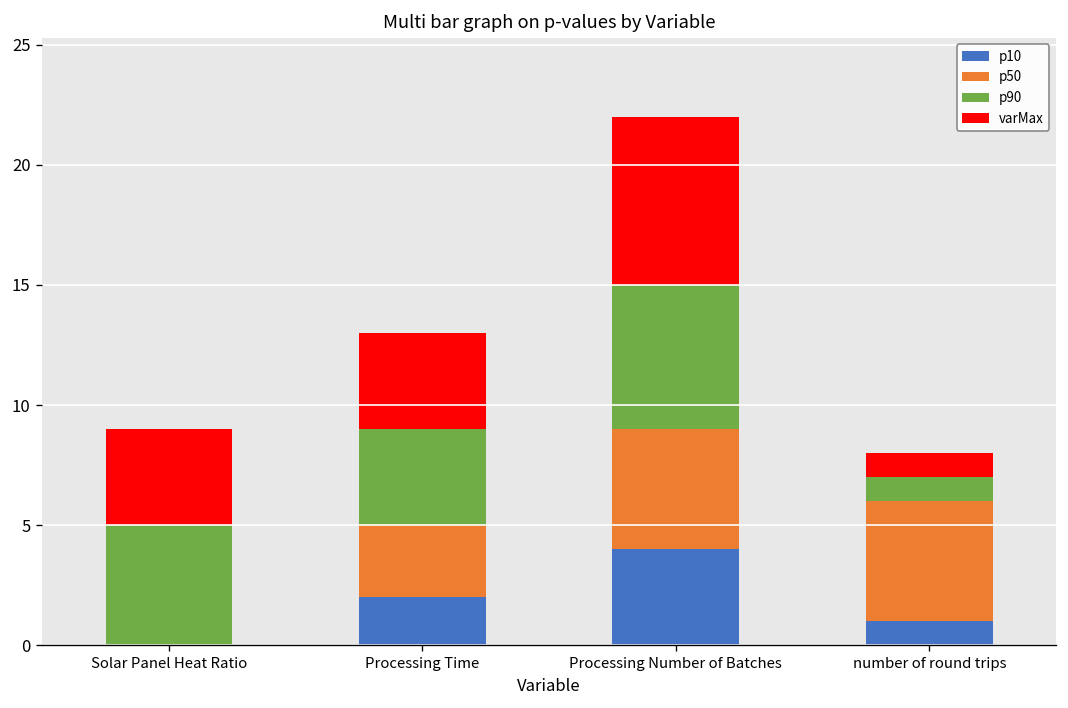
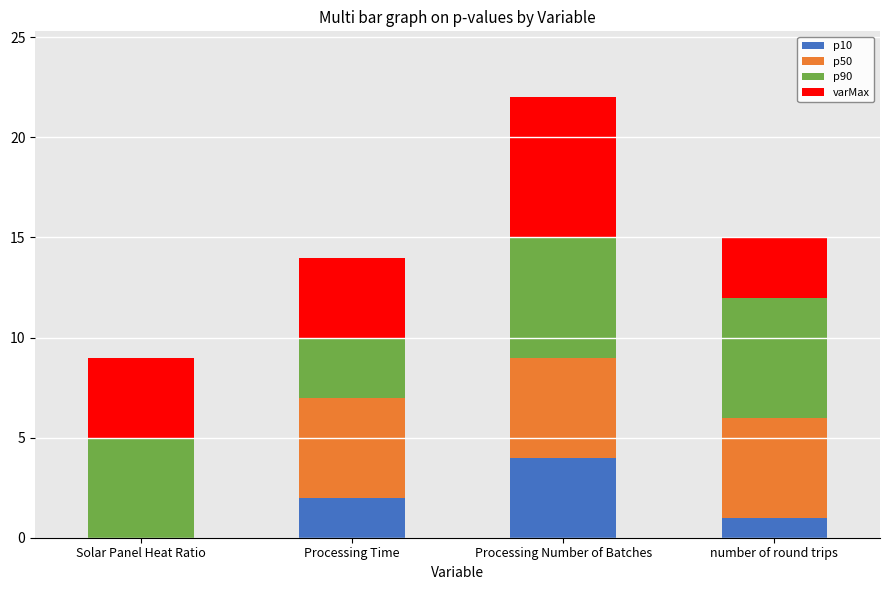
  {
    "p10": {
      "Solar Panel Heat Ratio": 0,
      "Processing Time": 2,
      "Processing Number of Batches": 4,
      "number of round trips": 1
    },
    "p50": {
      "Solar Panel Heat Ratio": 0,
-     "Processing Time": 3,
+     "Processing Time": 5,
      "Processing Number of Batches": 5,
      "number of round trips": 5
    },
    "p90": {
      "Solar Panel Heat Ratio": 5,
-     "Processing Time": 4,
+     "Processing Time": 3,
      "Processing Number of Batches": 6,
-     "number of round trips": 1
+     "number of round trips": 6
    },
    "varMax": {
      "Solar Panel Heat Ratio": 4,
      "Processing Time": 4,
      "Processing Number of Batches": 7,
-     "number of round trips": 1
+     "number of round trips": 3
    }
  }
